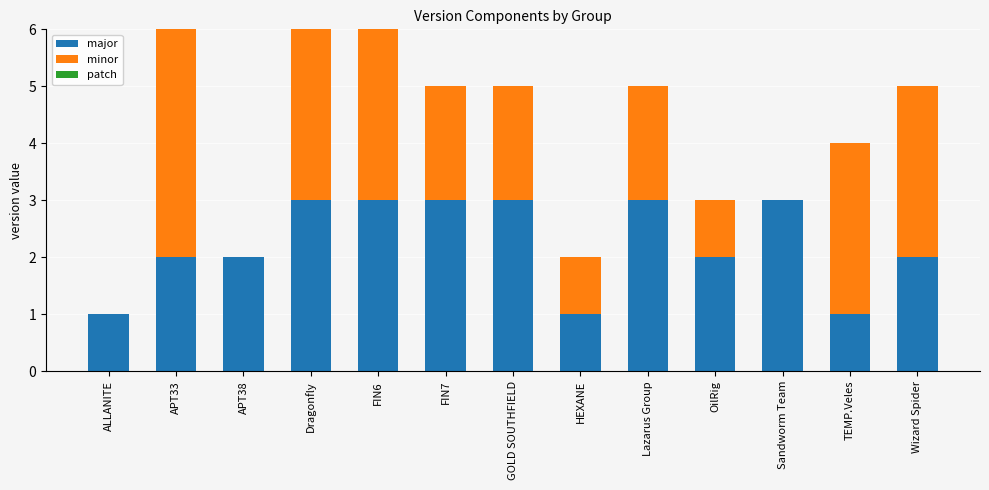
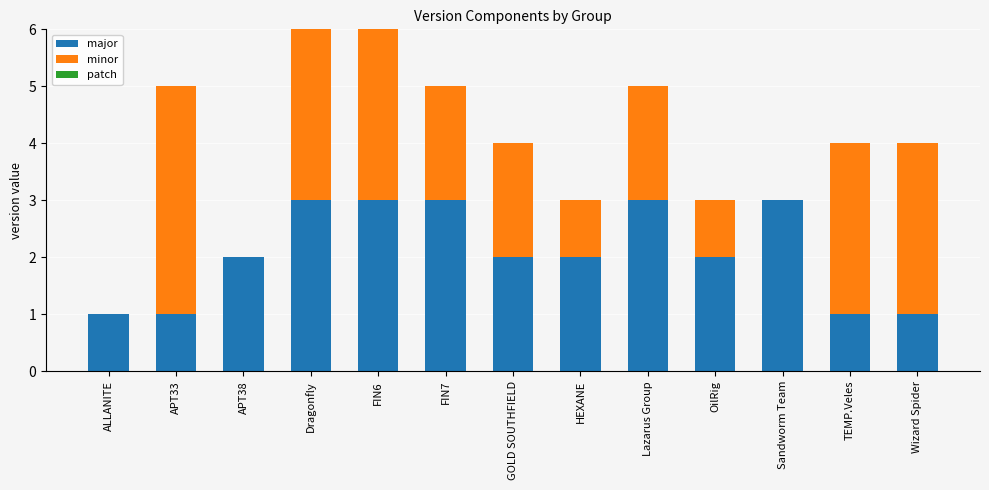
  {
    "major": {
      "ALLANITE": 1,
-     "APT33": 2,
+     "APT33": 1,
      "APT38": 2,
      "Dragonfly": 3,
      "FIN6": 3,
      "FIN7": 3,
-     "GOLD SOUTHFIELD": 3,
-     "HEXANE": 1,
+     "GOLD SOUTHFIELD": 2,
+     "HEXANE": 2,
      "Lazarus Group": 3,
      "OilRig": 2,
      "Sandworm Team": 3,
      "TEMP.Veles": 1,
-     "Wizard Spider": 2
+     "Wizard Spider": 1
    },
    "patch": {
      "ALLANITE": 0,
      "APT38": 0,
      "Sandworm Team": 0
    }
  }
